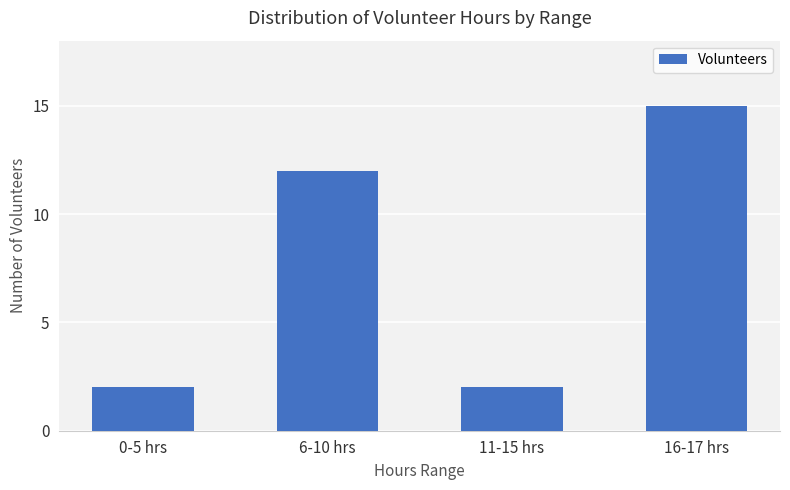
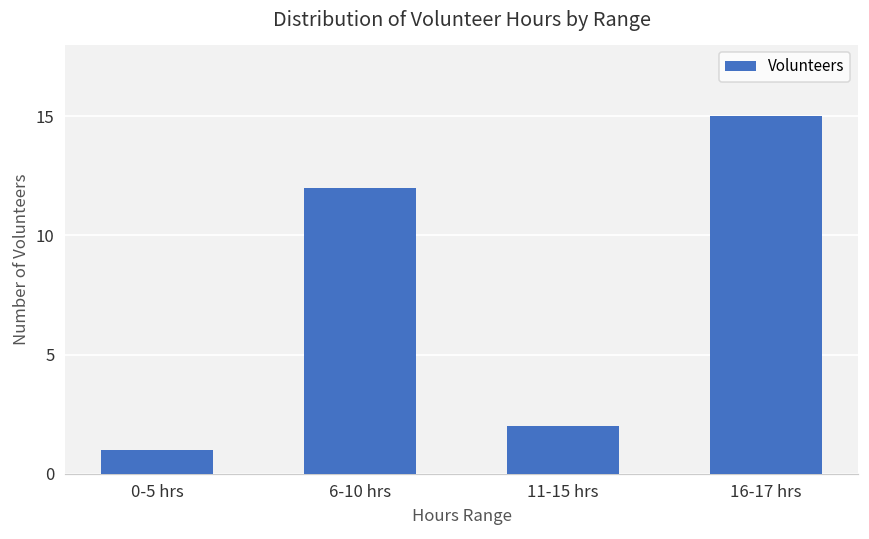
  {
-   "0-5 hrs": 2,
+   "0-5 hrs": 1,
    "6-10 hrs": 12,
    "11-15 hrs": 2,
    "16-17 hrs": 15
  }
